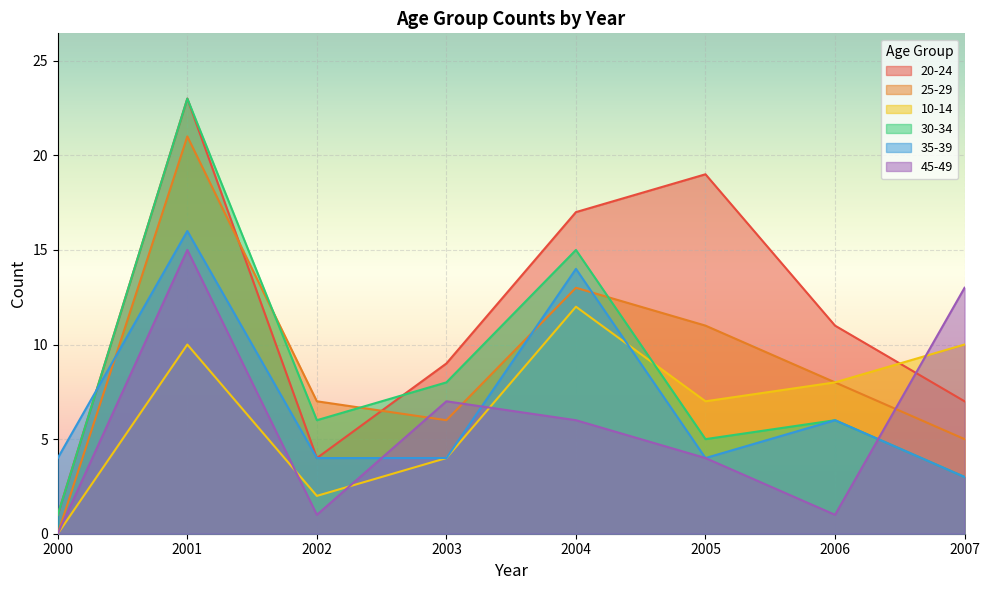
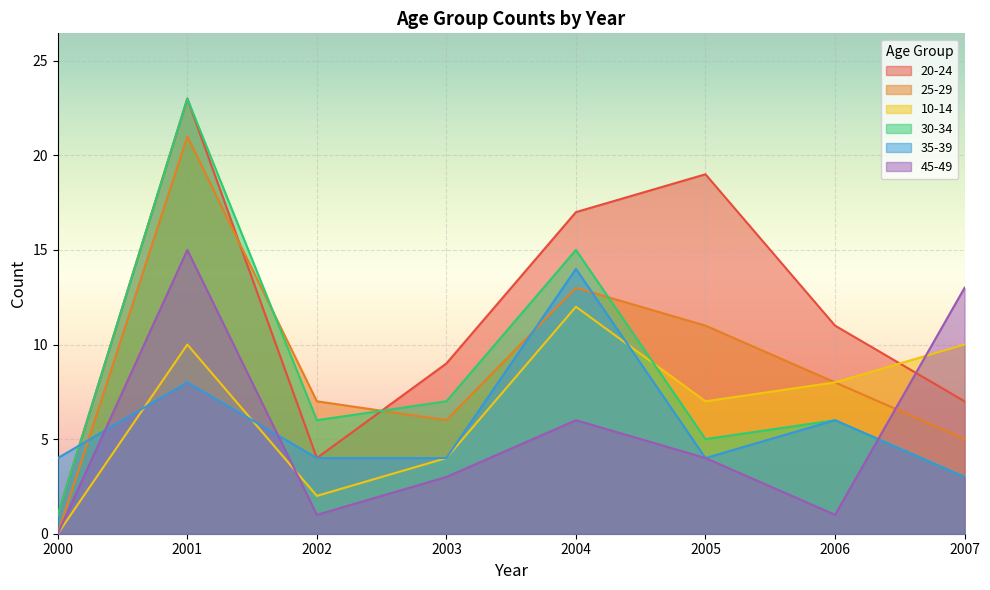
  {
    "30-34": {
      "2002": 6,
-     "2003": 8,
+     "2003": 7,
      "2004": 15,
      "2005": 5
    },
    "35-39": {
      "2000": 4,
-     "2001": 16,
+     "2001": 8,
      "2004": 14
    },
    "45-49": {
      "2001": 15,
      "2002": 1,
-     "2003": 7,
+     "2003": 3,
      "2004": 6,
      "2006": 1,
      "2007": 13
    }
  }
